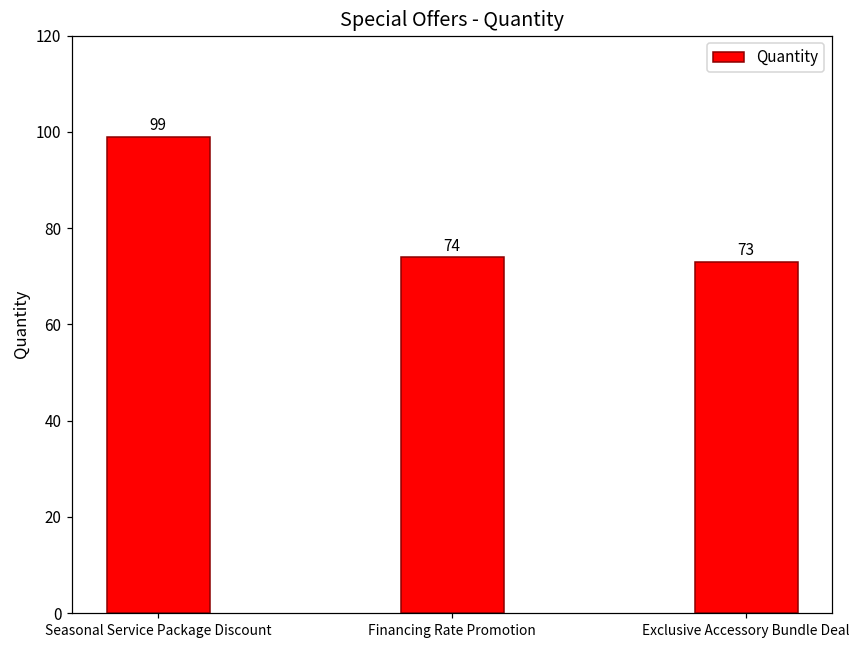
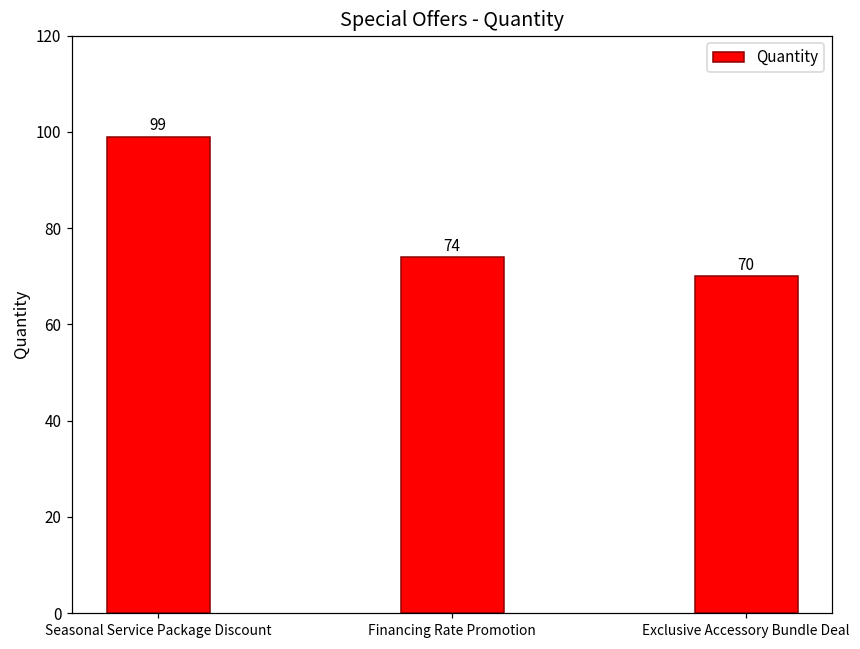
  {
    "Seasonal Service Package Discount": 99,
    "Financing Rate Promotion": 74,
-   "Exclusive Accessory Bundle Deal": 73
+   "Exclusive Accessory Bundle Deal": 70
  }
